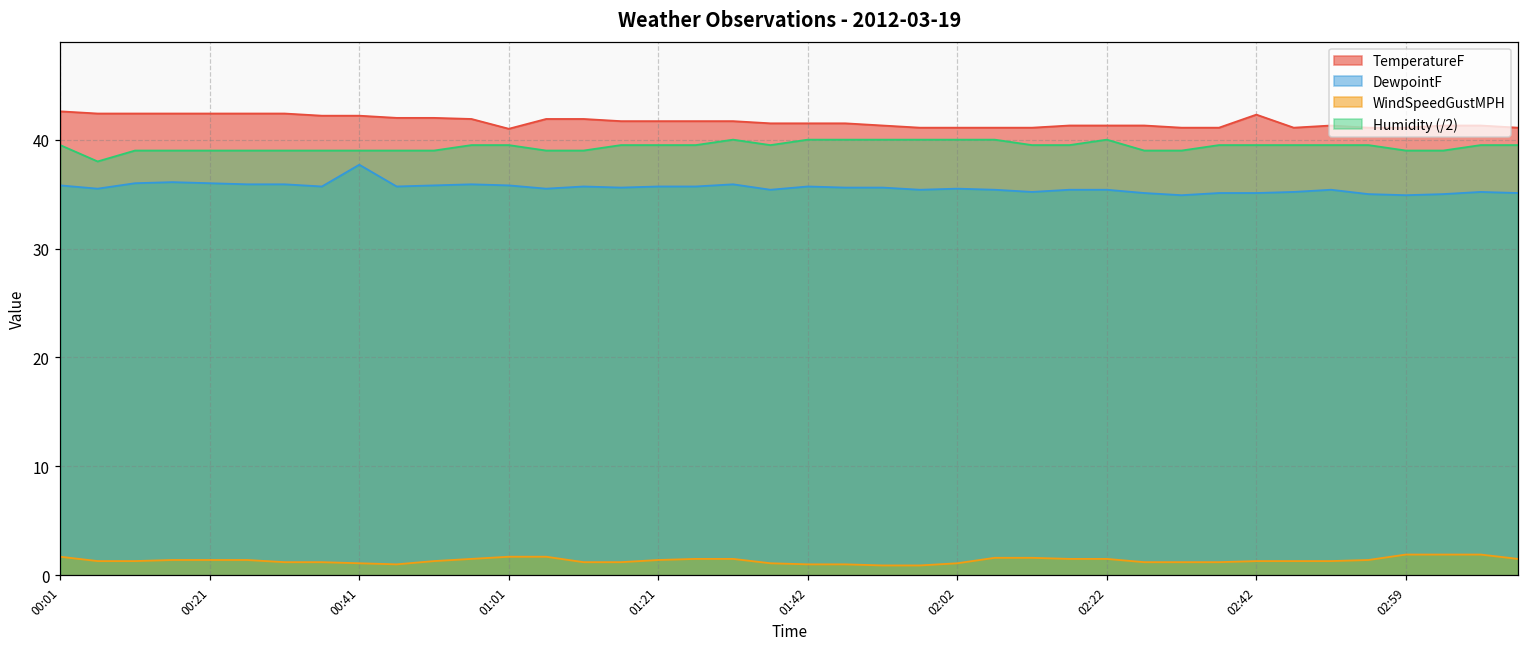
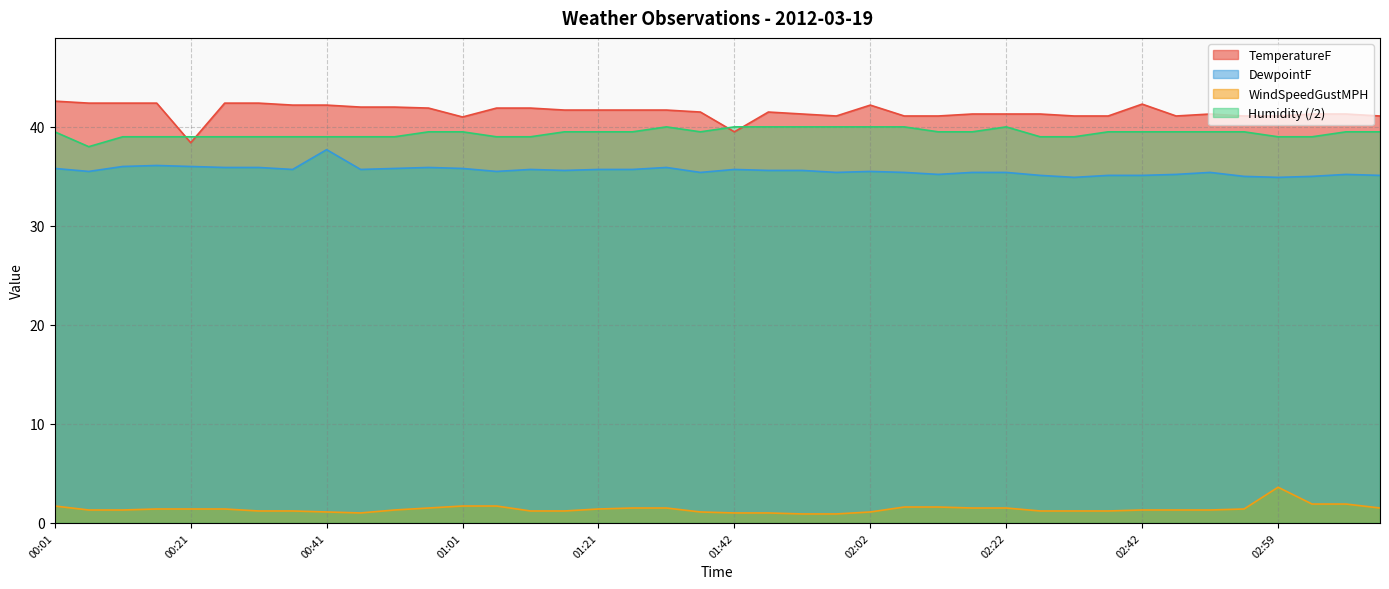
  {
    "TemperatureF": {
      "00:01": 43,
-     "00:21": 42,
+     "00:21": 38,
      "00:41": 42,
      "01:01": 41,
      "01:21": 42,
-     "01:42": 42,
-     "02:02": 41,
+     "01:42": 40,
+     "02:02": 42,
      "02:22": 41,
      "02:42": 42
    },
    "DewpointF": {
      "00:01": 36,
      "00:21": 36,
      "00:41": 38,
      "01:01": 36,
      "01:21": 36,
      "01:42": 36,
      "02:02": 36,
      "02:22": 35,
      "02:42": 35,
      "02:59": 35
    },
    "WindSpeedGustMPH": {
      "00:01": 2,
      "00:21": 1,
      "00:41": 1,
      "01:01": 2,
      "01:21": 1,
      "01:42": 1,
      "02:02": 1,
      "02:22": 2,
      "02:42": 1,
-     "02:59": 2
+     "02:59": 4
    },
    "Humidity (/2)": {
      "00:01": 40,
      "00:21": 39,
      "00:41": 39,
      "01:01": 40,
      "01:21": 40,
      "01:42": 40,
      "02:02": 40,
      "02:22": 40,
      "02:42": 40,
      "02:59": 39
    }
  }
